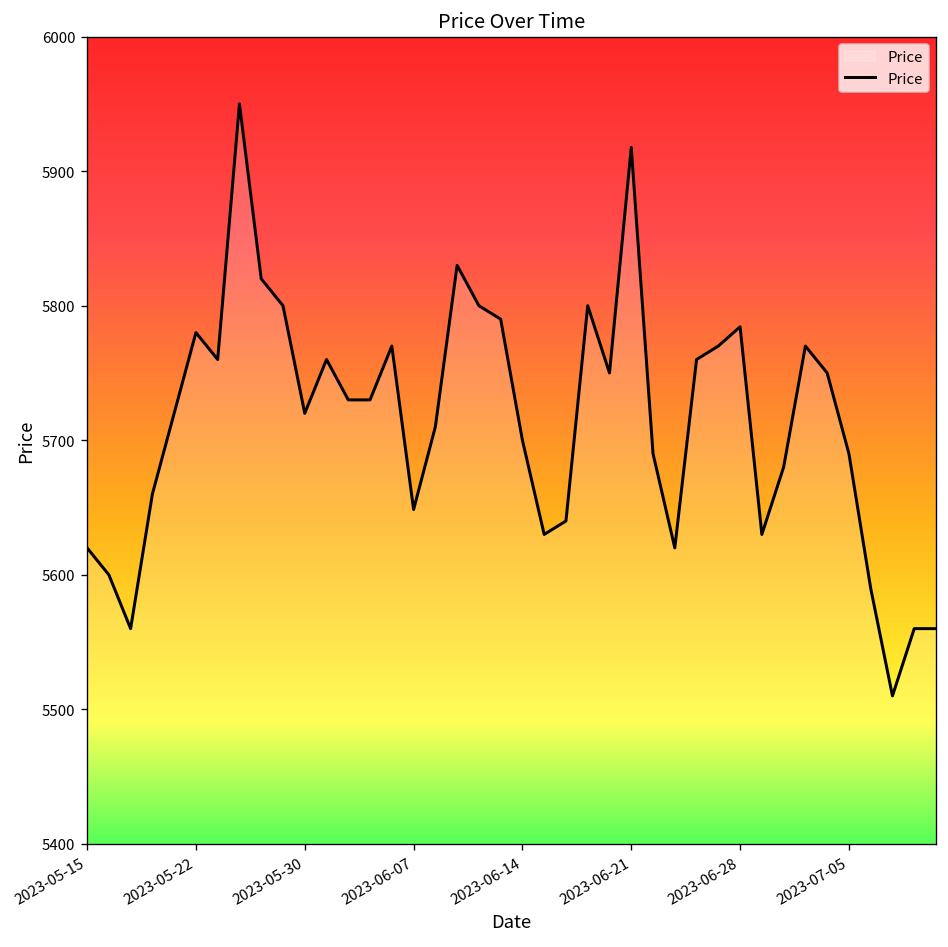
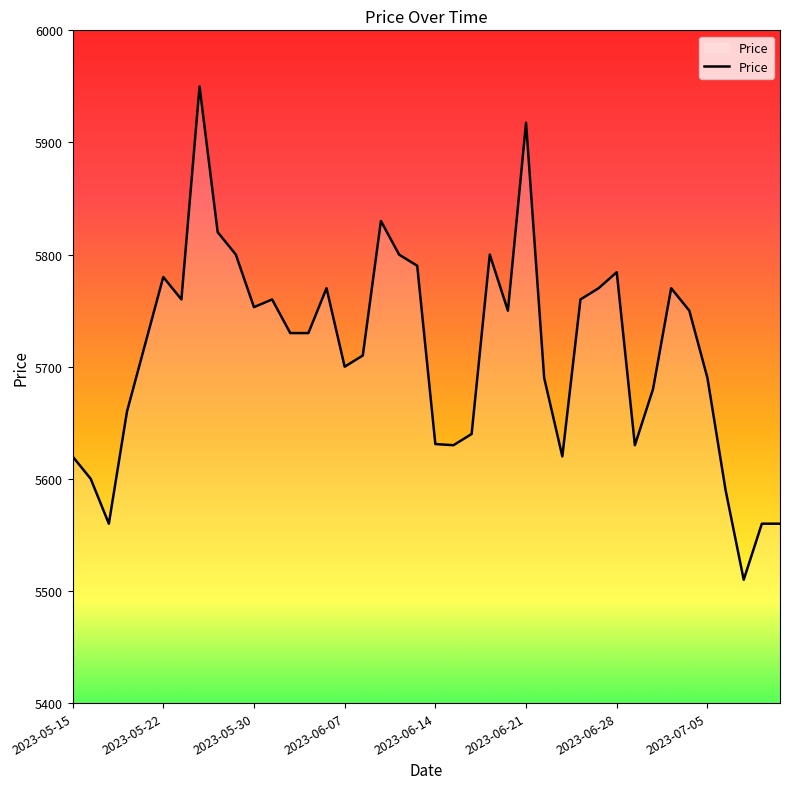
  {
    "2023-05-15": 5620,
    "2023-05-22": 5780,
-   "2023-05-30": 5720,
-   "2023-06-07": 5649,
-   "2023-06-14": 5700,
+   "2023-05-30": 5753,
+   "2023-06-07": 5700,
+   "2023-06-14": 5631,
    "2023-06-21": 5918,
    "2023-06-28": 5784,
    "2023-07-05": 5690
  }
